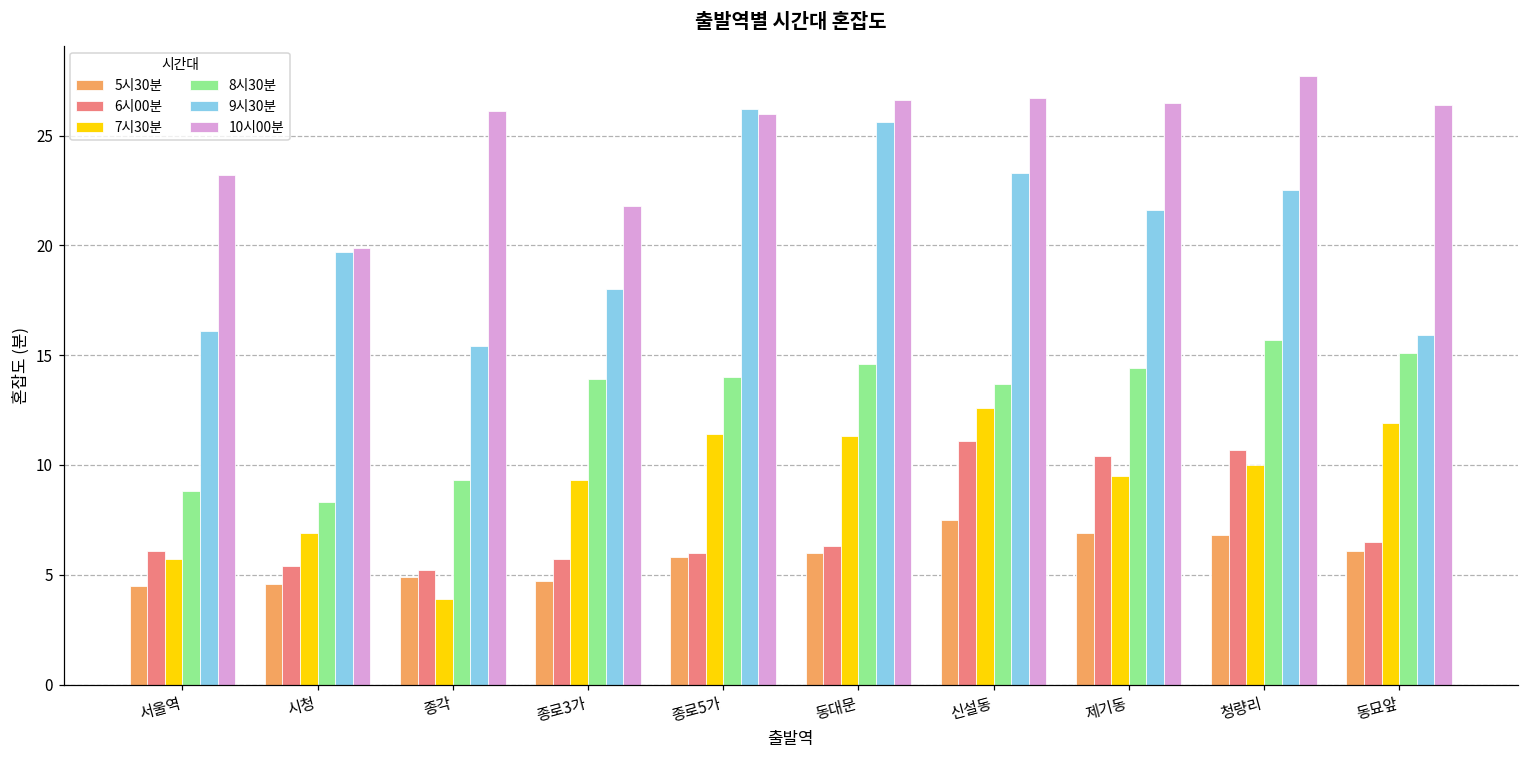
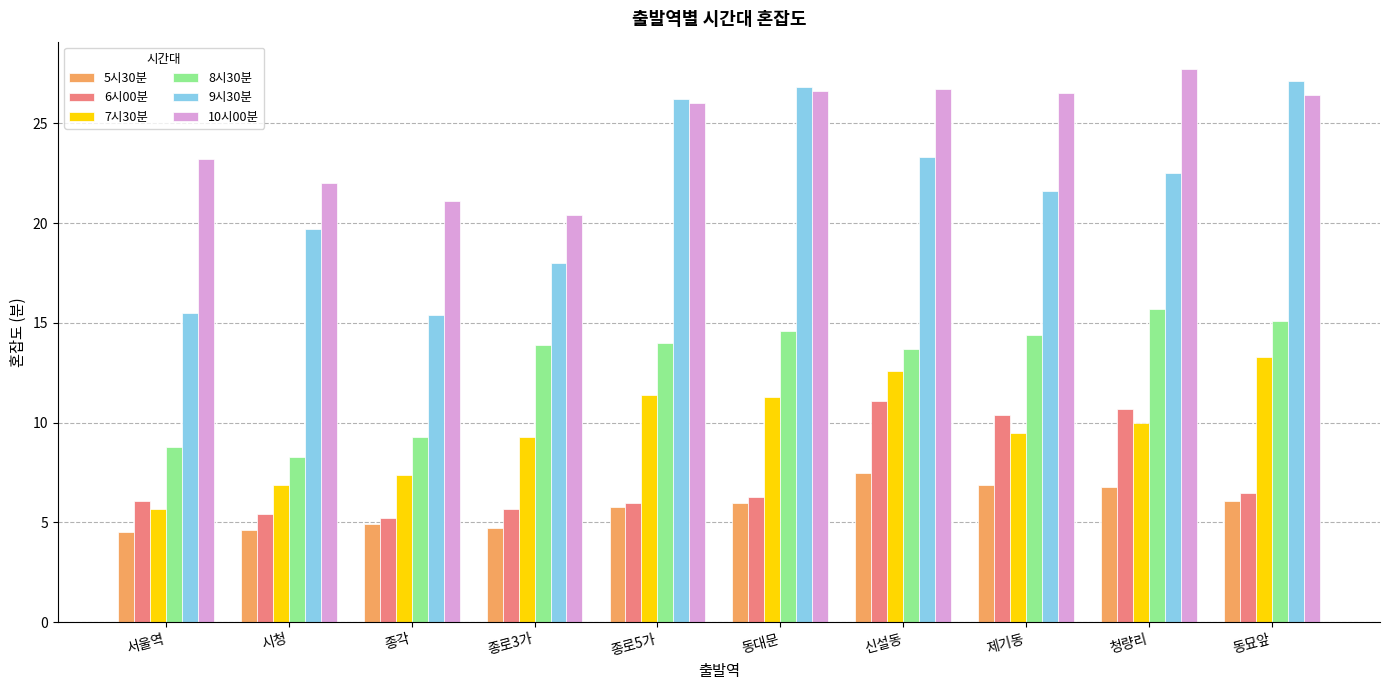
  {
    "7시30분": {
      "서울역": 5.7,
      "시청": 6.9,
-     "종각": 3.9,
+     "종각": 7.4,
      "종로3가": 9.3,
      "종로5가": 11.4,
      "동대문": 11.3,
      "신설동": 12.6,
      "제기동": 9.5,
      "청량리": 10.0,
-     "동묘앞": 11.9
+     "동묘앞": 13.3
    },
    "8시30분": {
      "서울역": 8.8,
      "시청": 8.3,
      "종각": 9.3,
      "종로3가": 13.9,
      "종로5가": 14.0,
      "동대문": 14.6,
      "신설동": 13.7,
      "제기동": 14.4,
      "청량리": 15.7,
      "동묘앞": 15.1
    },
    "9시30분": {
-     "서울역": 16.1,
+     "서울역": 15.5,
      "시청": 19.7,
      "종각": 15.4,
      "종로3가": 18.0,
      "종로5가": 26.2,
-     "동대문": 25.6,
+     "동대문": 26.8,
      "신설동": 23.3,
      "제기동": 21.6,
      "청량리": 22.5,
-     "동묘앞": 15.9
+     "동묘앞": 27.1
    },
    "10시00분": {
      "서울역": 23.2,
-     "시청": 19.9,
-     "종각": 26.1,
-     "종로3가": 21.8,
+     "시청": 22.0,
+     "종각": 21.1,
+     "종로3가": 20.4,
      "종로5가": 26.0,
      "동대문": 26.6,
      "신설동": 26.7,
      "제기동": 26.5,
      "청량리": 27.7,
      "동묘앞": 26.4
    }
  }
